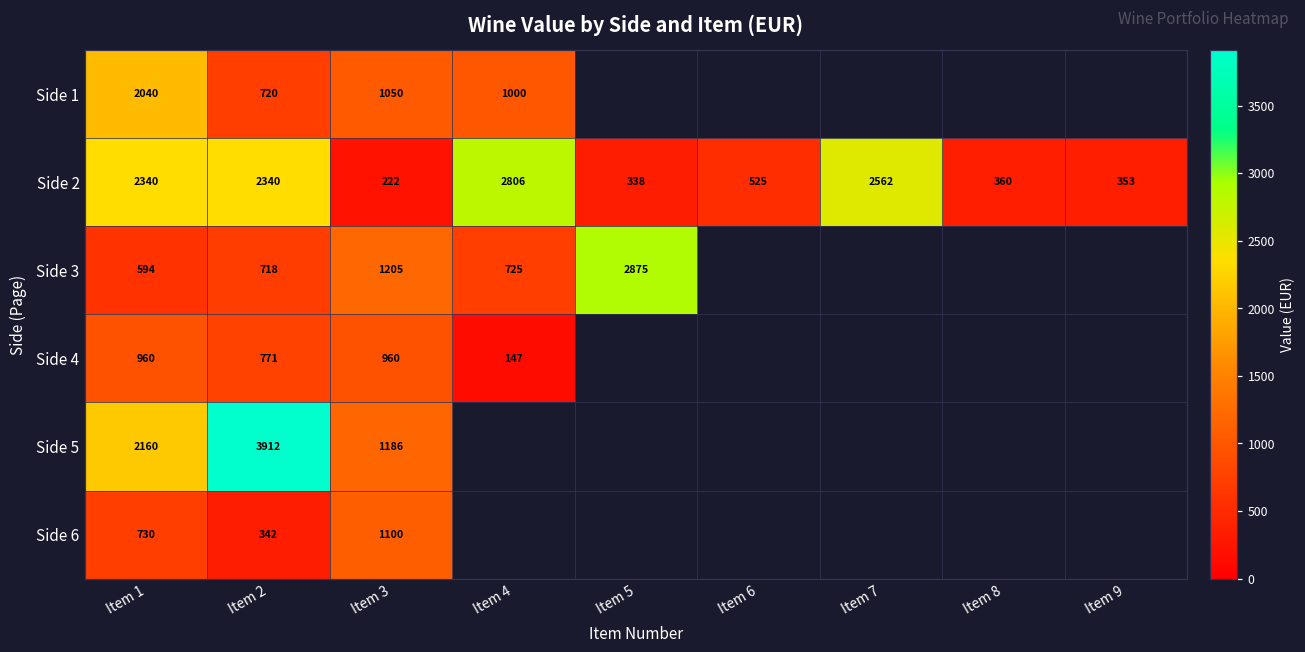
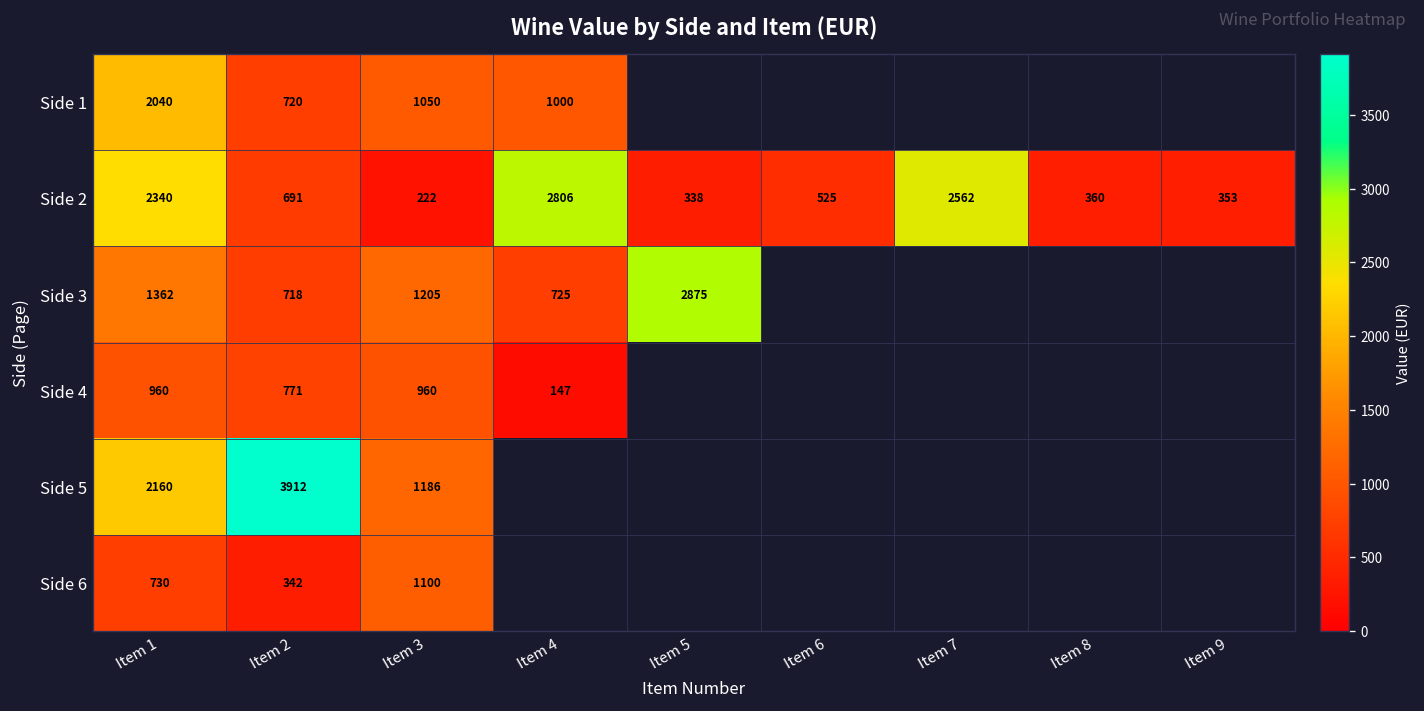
  {
    "Side 1": {
      "Item 1": 2040,
      "Item 2": 720,
      "Item 3": 1050,
      "Item 4": 1000
    },
    "Side 2": {
      "Item 1": 2340,
-     "Item 2": 2340,
+     "Item 2": 691,
      "Item 3": 222,
      "Item 4": 2806,
      "Item 5": 338,
      "Item 6": 525,
      "Item 7": 2562,
      "Item 8": 360,
      "Item 9": 353
    },
    "Side 3": {
-     "Item 1": 594,
+     "Item 1": 1362,
      "Item 2": 718,
      "Item 3": 1205,
      "Item 4": 725,
      "Item 5": 2875
    },
    "Side 4": {
      "Item 1": 960,
      "Item 2": 771,
      "Item 3": 960,
      "Item 4": 147
    },
    "Side 5": {
      "Item 1": 2160,
      "Item 2": 3912,
      "Item 3": 1186
    },
    "Side 6": {
      "Item 1": 730,
      "Item 2": 342,
      "Item 3": 1100
    }
  }
